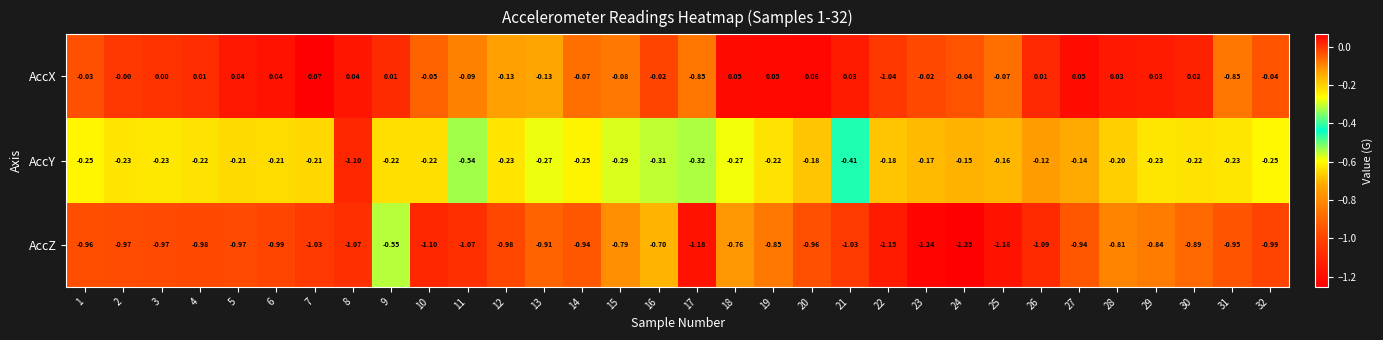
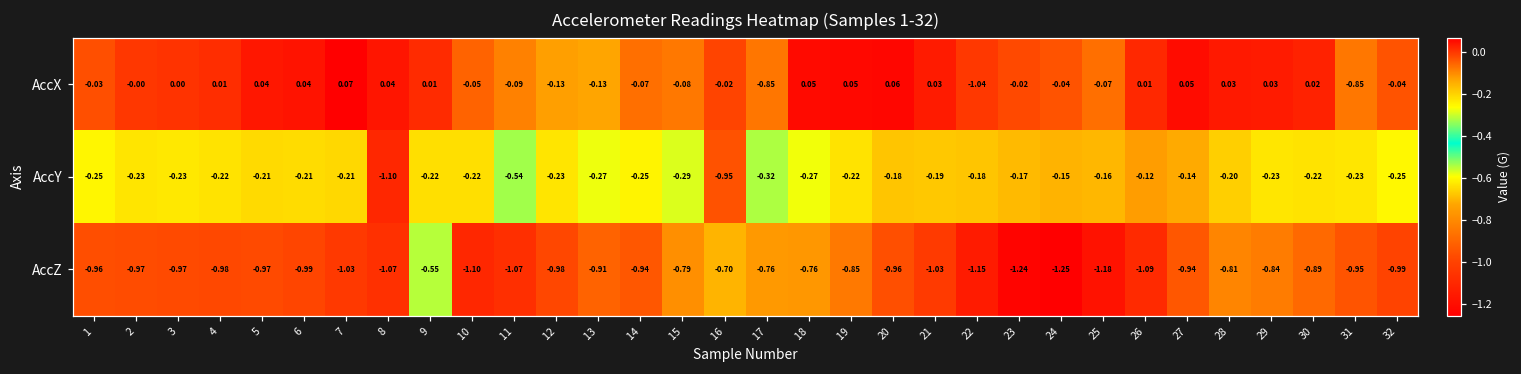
  {
    "AccX": {
      "1": -0.03,
      "2": -0.00,
      "3": 0.00,
      "4": 0.01,
      "5": 0.04,
      "6": 0.04,
      "7": 0.07,
      "8": 0.04,
      "9": 0.01,
      "10": -0.05,
      "11": -0.09,
      "12": -0.13,
      "13": -0.13,
      "14": -0.07,
      "15": -0.08,
      "16": -0.02,
      "17": -0.85,
      "18": 0.05,
      "19": 0.05,
      "20": 0.06,
      "21": 0.03,
      "22": -1.04,
      "23": -0.02,
      "24": -0.04,
      "25": -0.07,
      "26": 0.01,
      "27": 0.05,
      "28": 0.03,
      "29": 0.03,
      "30": 0.02,
      "31": -0.85,
      "32": -0.04
    },
    "AccY": {
      "1": -0.25,
      "2": -0.23,
      "3": -0.23,
      "4": -0.22,
      "5": -0.21,
      "6": -0.21,
      "7": -0.21,
      "8": -1.10,
      "9": -0.22,
      "10": -0.22,
      "11": -0.54,
      "12": -0.23,
      "13": -0.27,
      "14": -0.25,
      "15": -0.29,
-     "16": -0.31,
+     "16": -0.95,
      "17": -0.32,
      "18": -0.27,
      "19": -0.22,
      "20": -0.18,
-     "21": -0.41,
+     "21": -0.19,
      "22": -0.18,
      "23": -0.17,
      "24": -0.15,
      "25": -0.16,
      "26": -0.12,
      "27": -0.14,
      "28": -0.20,
      "29": -0.23,
      "30": -0.22,
      "31": -0.23,
      "32": -0.25
    },
    "AccZ": {
      "1": -0.96,
      "2": -0.97,
      "3": -0.97,
      "4": -0.98,
      "5": -0.97,
      "6": -0.99,
      "7": -1.03,
      "8": -1.07,
      "9": -0.55,
      "10": -1.10,
      "11": -1.07,
      "12": -0.98,
      "13": -0.91,
      "14": -0.94,
      "15": -0.79,
      "16": -0.70,
-     "17": -1.18,
+     "17": -0.76,
      "18": -0.76,
      "19": -0.85,
      "20": -0.96,
      "21": -1.03,
      "22": -1.15,
      "23": -1.24,
      "24": -1.25,
      "25": -1.18,
      "26": -1.09,
      "27": -0.94,
      "28": -0.81,
      "29": -0.84,
      "30": -0.89,
      "31": -0.95,
      "32": -0.99
    }
  }
